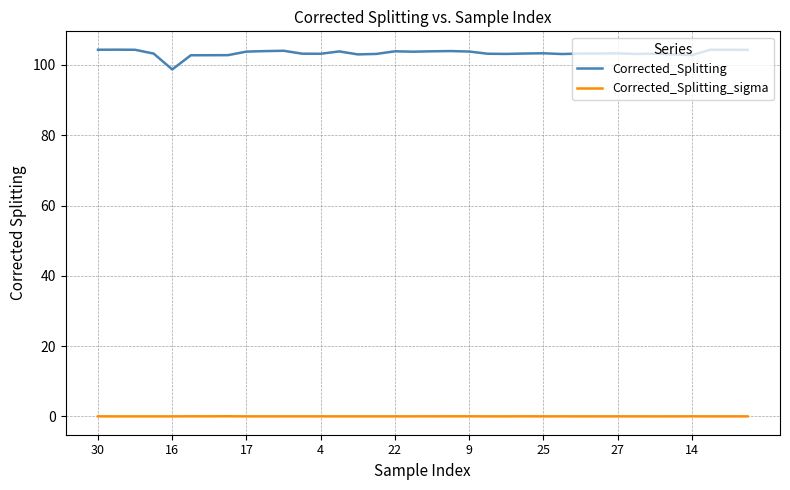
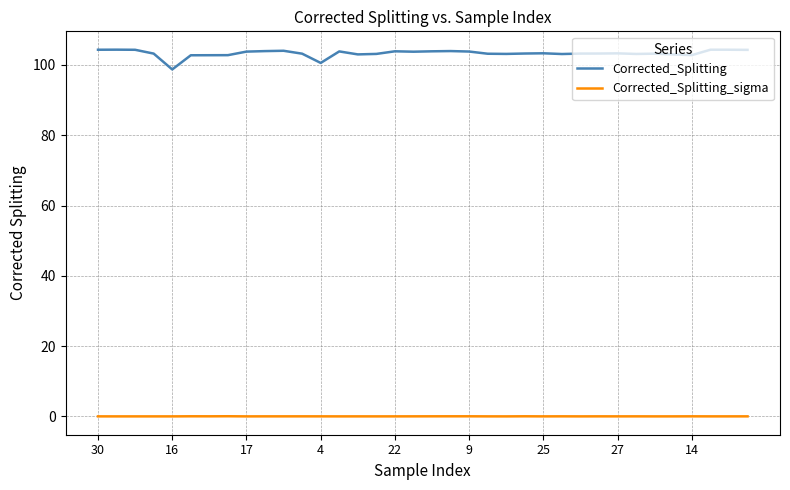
  {
    "Corrected_Splitting": {
      "16": 99,
-     "4": 103
+     "4": 101
    },
    "Corrected_Splitting_sigma": {
      "16": 0,
      "4": 0
    }
  }
